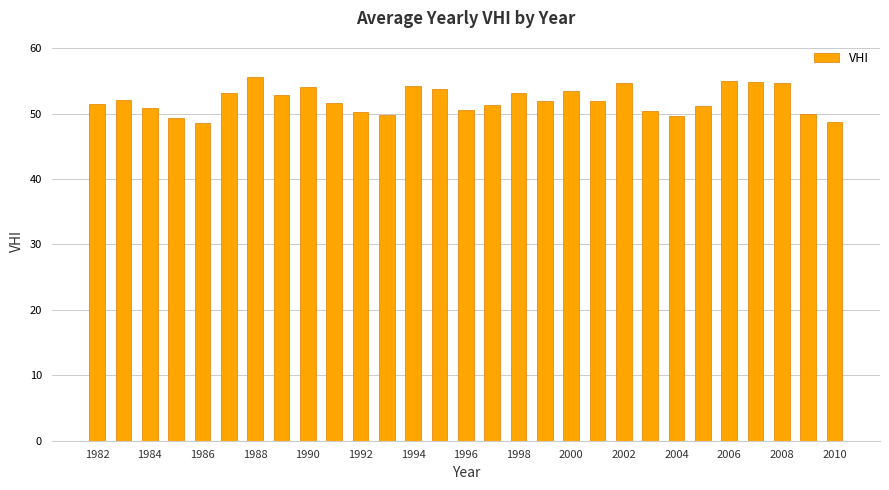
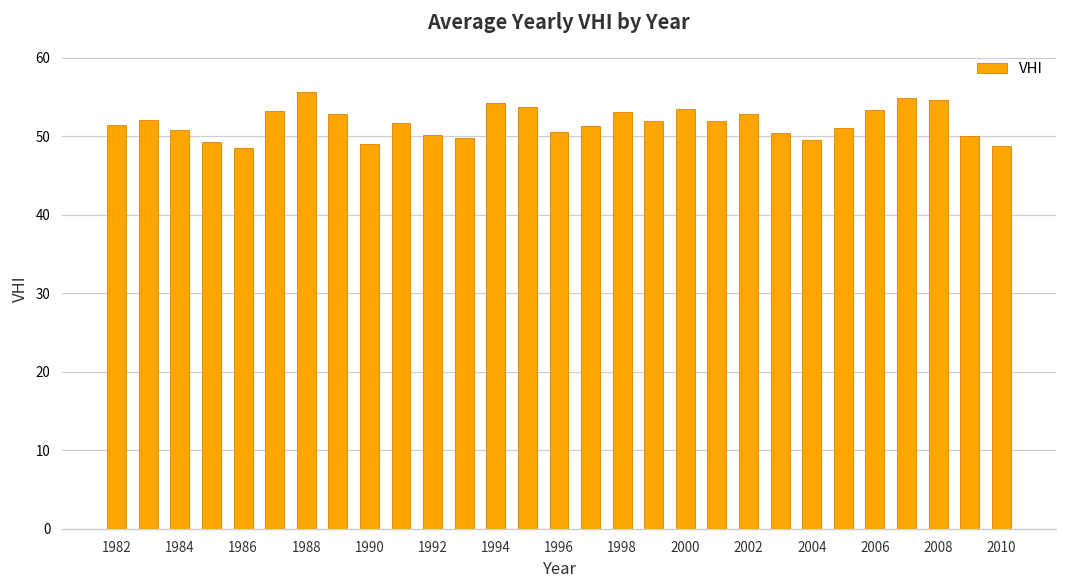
  {
    "1982": 52,
    "1984": 51,
    "1986": 49,
    "1988": 56,
-   "1990": 54,
+   "1990": 49,
    "1992": 50,
    "1994": 54,
    "1996": 51,
    "1998": 53,
    "2000": 54,
-   "2002": 55,
+   "2002": 53,
    "2004": 50,
-   "2006": 55,
+   "2006": 53,
    "2008": 55,
    "2010": 49
  }
